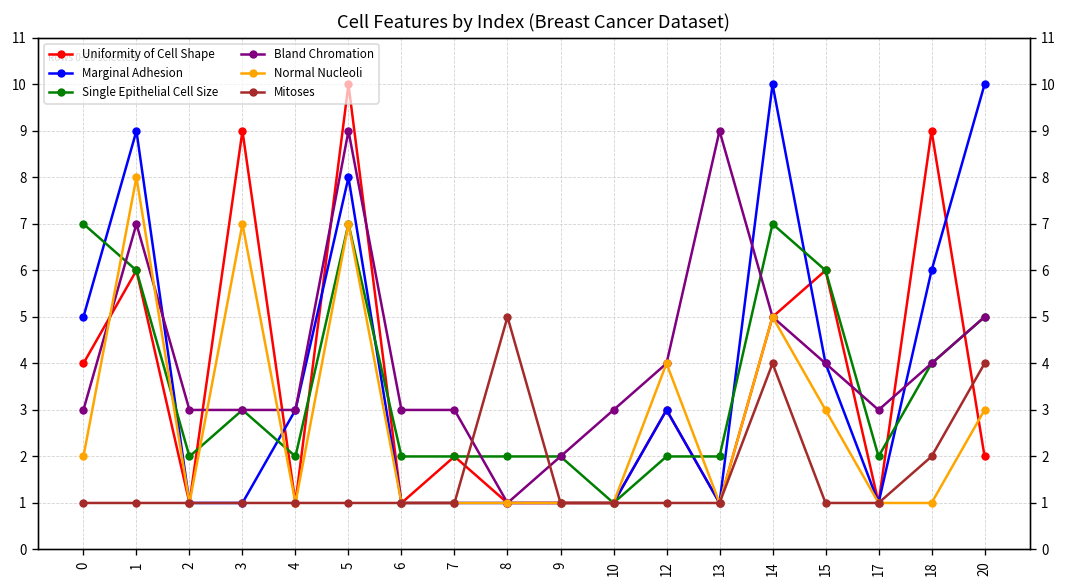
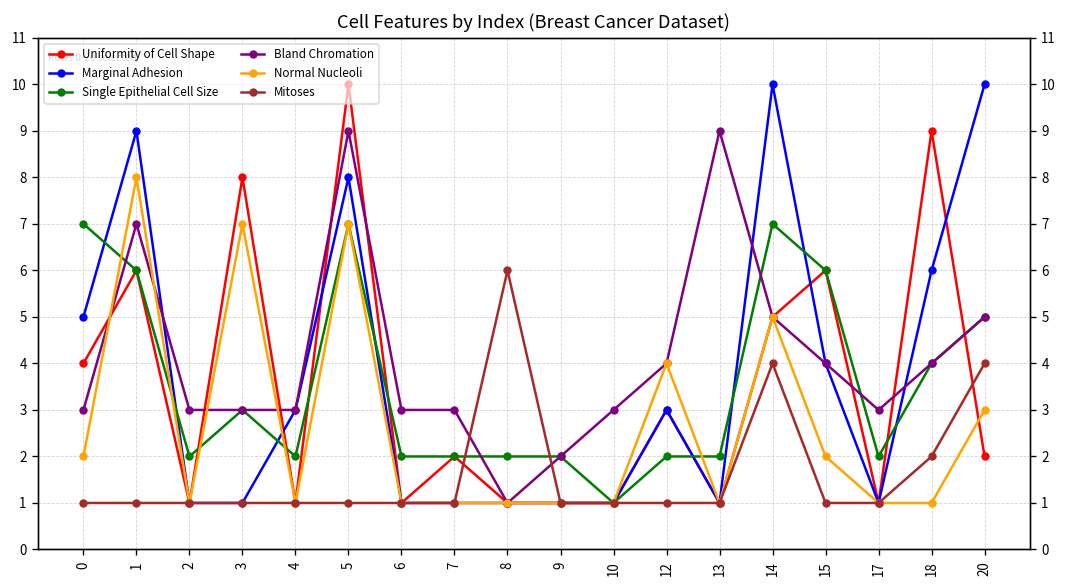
  {
    "Uniformity of Cell Shape": {
      "0": 4,
-     "3": 9,
+     "3": 8,
      "18": 9,
      "20": 2
    },
    "Marginal Adhesion": {
      "0": 5,
      "1": 9,
      "5": 8,
      "14": 10,
      "18": 6,
      "20": 10
    },
    "Single Epithelial Cell Size": {
      "0": 7,
      "2": 2,
      "4": 2,
      "6": 2,
      "8": 2,
      "12": 2,
      "13": 2,
      "14": 7,
      "17": 2
    },
    "Bland Chromation": {
      "0": 3,
      "1": 7,
      "2": 3,
      "5": 9,
      "6": 3,
      "7": 3,
      "10": 3,
      "13": 9,
      "17": 3
    },
    "Normal Nucleoli": {
      "0": 2,
      "1": 8,
      "3": 7,
-     "15": 3,
+     "15": 2,
      "18": 1,
      "20": 3
    },
    "Mitoses": {
      "0": 1,
      "1": 1,
      "5": 1,
-     "8": 5,
+     "8": 6,
      "12": 1,
      "14": 4,
      "15": 1,
      "18": 2,
      "20": 4
    }
  }
